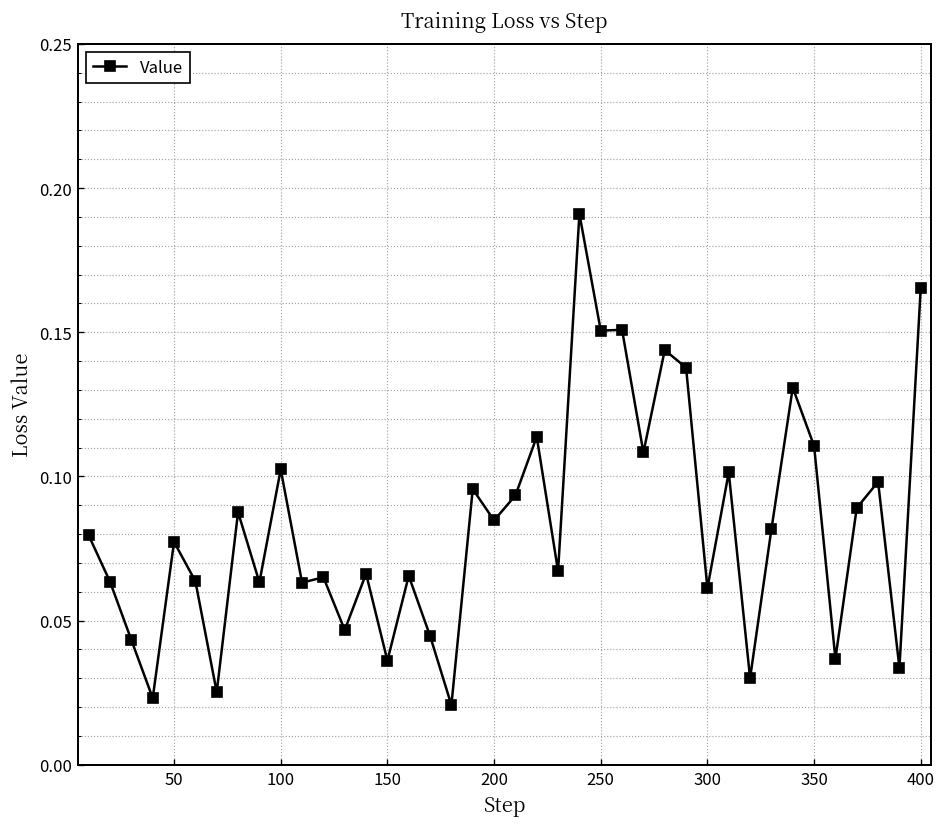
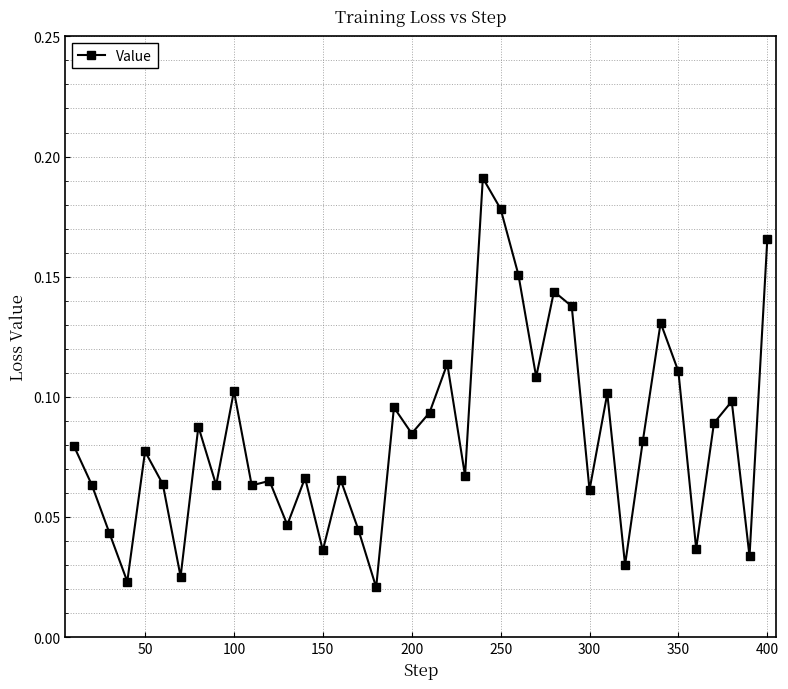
  {
    "50": 0.077,
    "100": 0.102,
    "150": 0.036,
    "200": 0.085,
-   "250": 0.151,
+   "250": 0.178,
    "300": 0.061,
    "350": 0.111,
    "400": 0.165
  }
